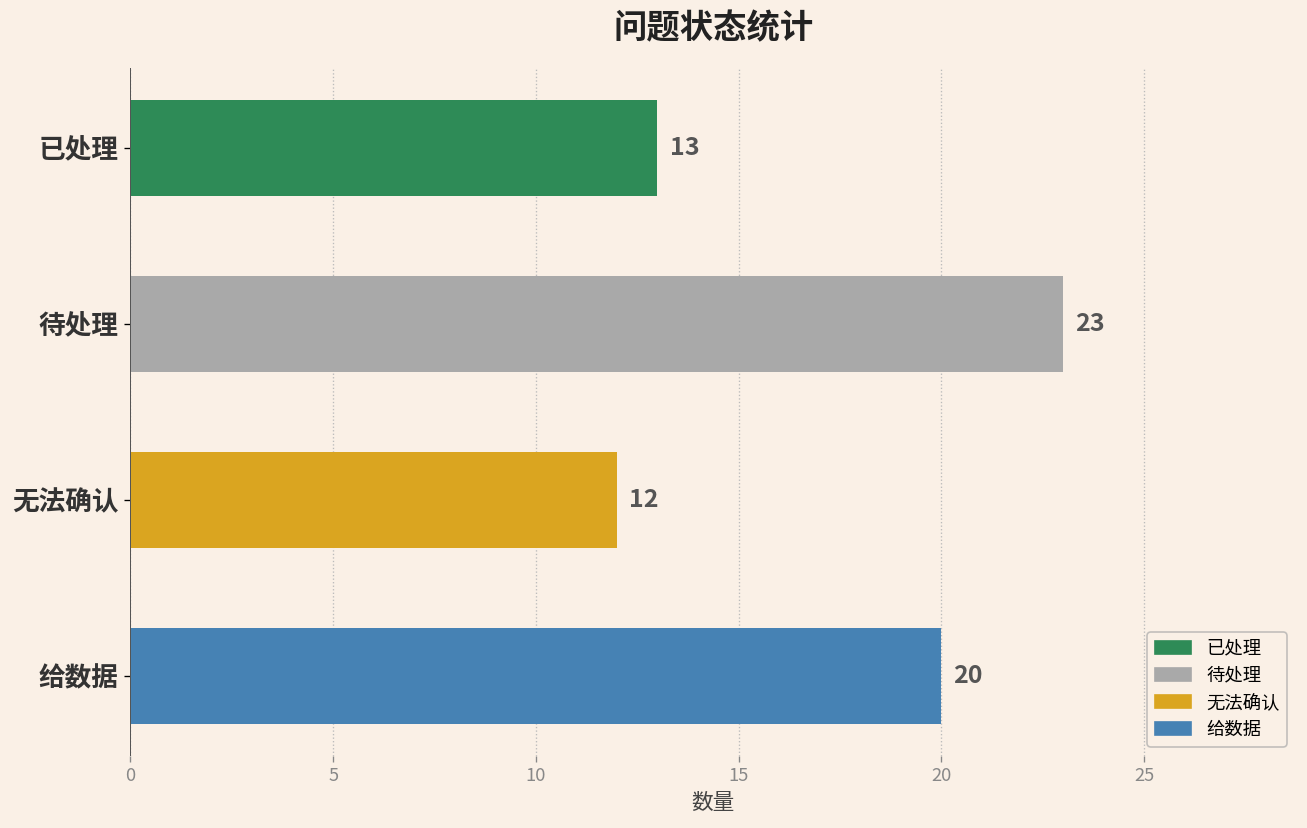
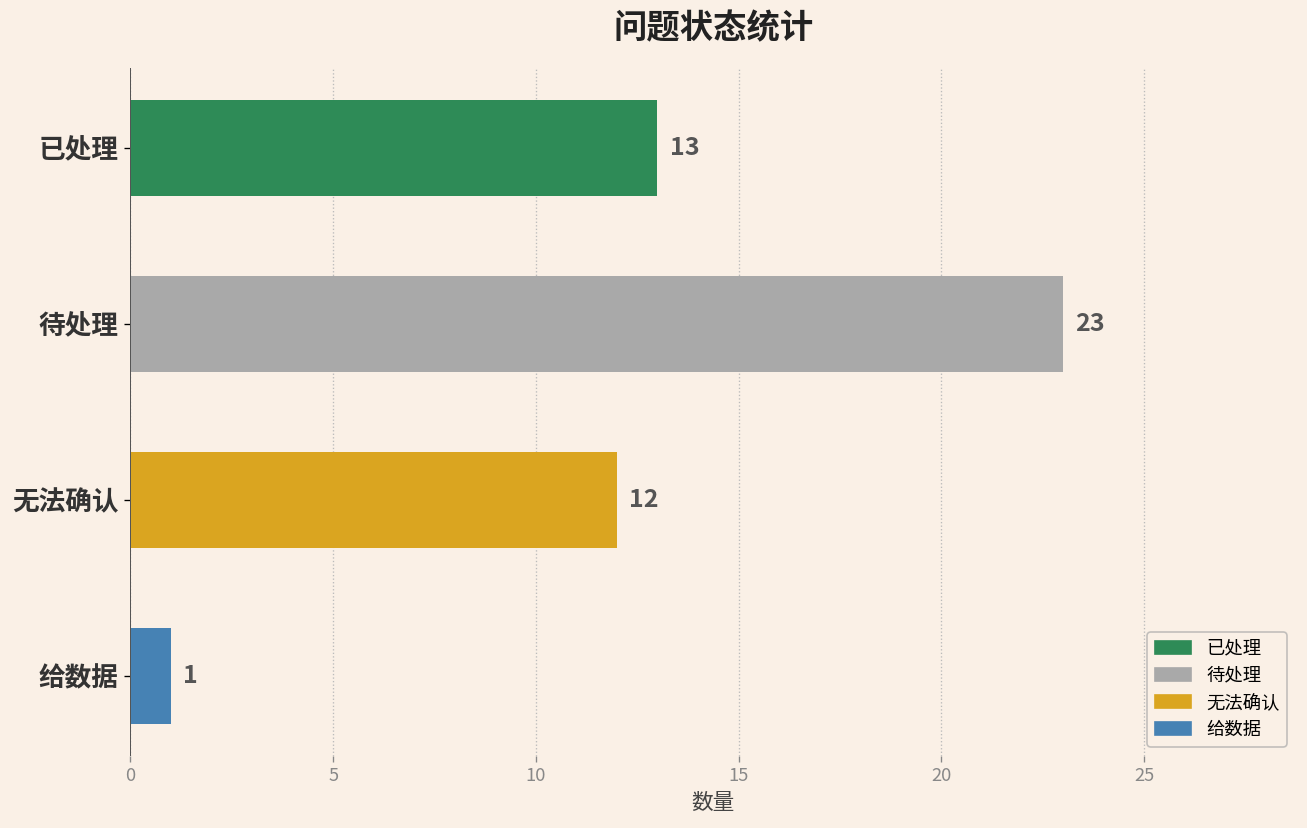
  {
    "已处理": 13,
    "待处理": 23,
    "无法确认": 12,
-   "给数据": 20
+   "给数据": 1
  }
